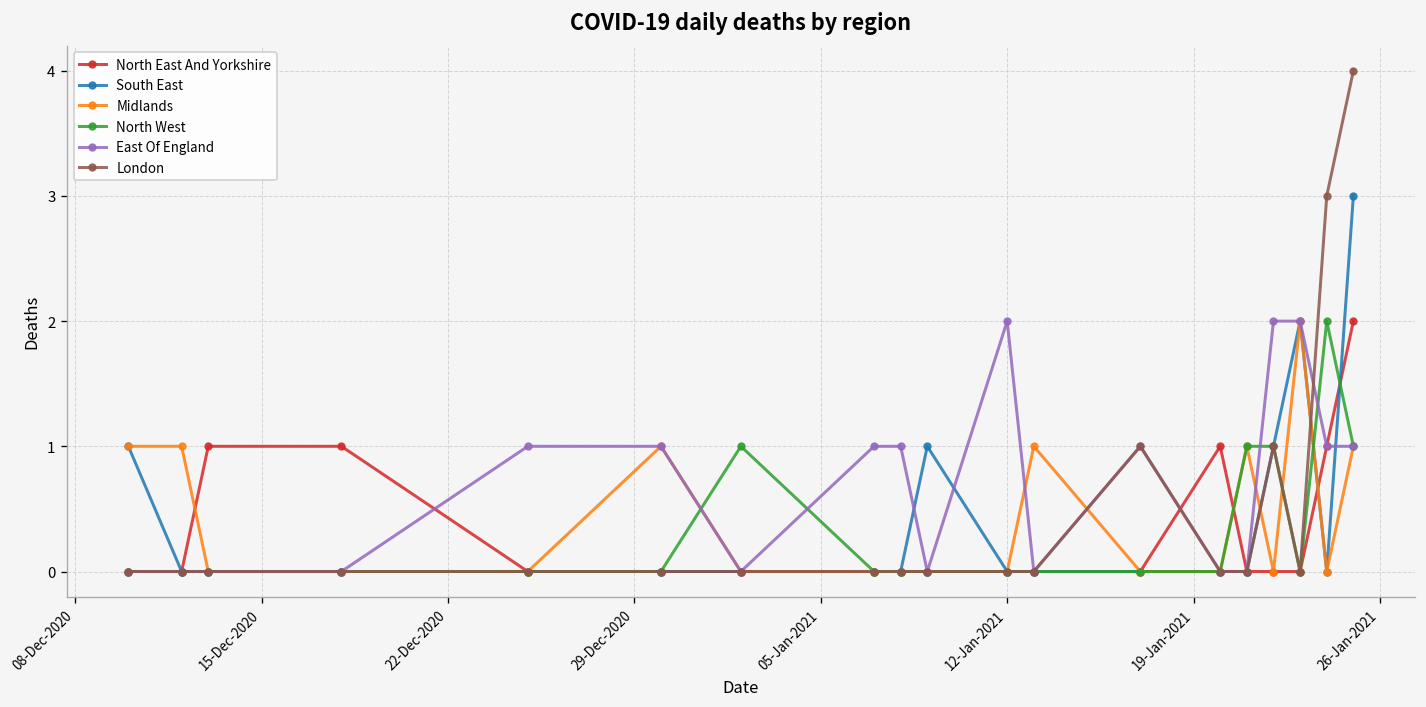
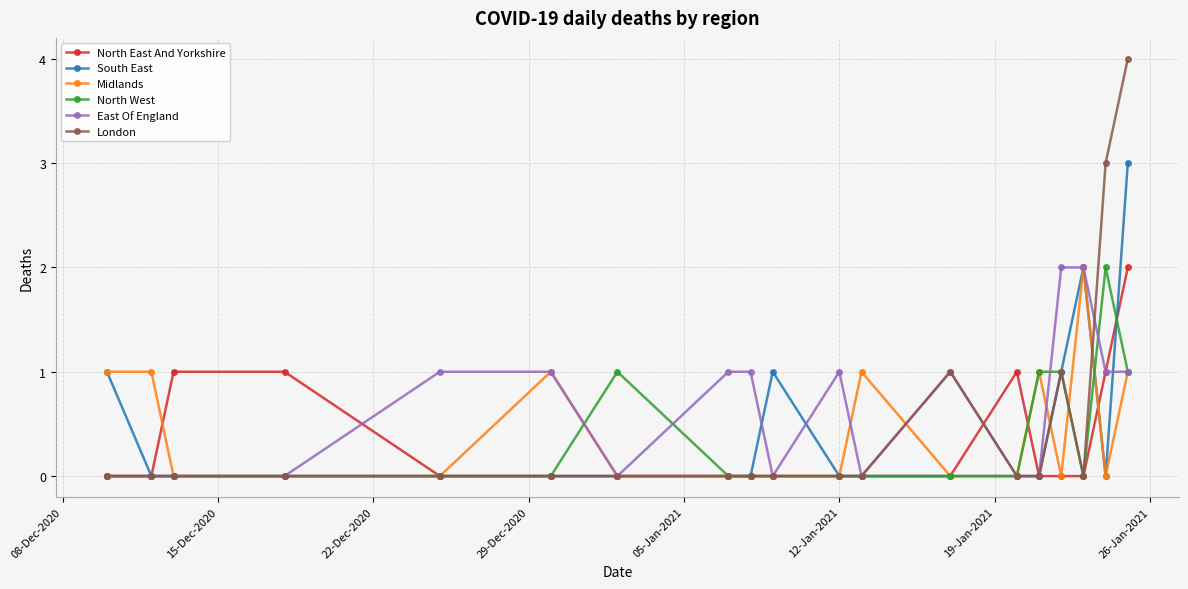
  {
    "East Of England": {
-     "12-Jan-2021": 2
+     "12-Jan-2021": 1
    }
  }
